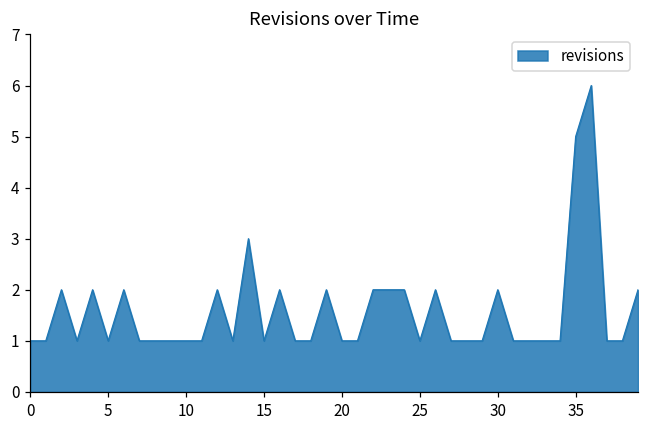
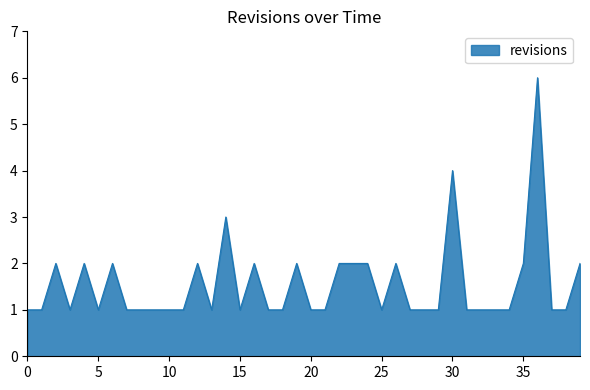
  {
    "0": 1,
    "5": 1,
    "10": 1,
    "15": 1,
    "20": 1,
    "25": 1,
-   "30": 2,
-   "35": 5
+   "30": 4,
+   "35": 2
  }
